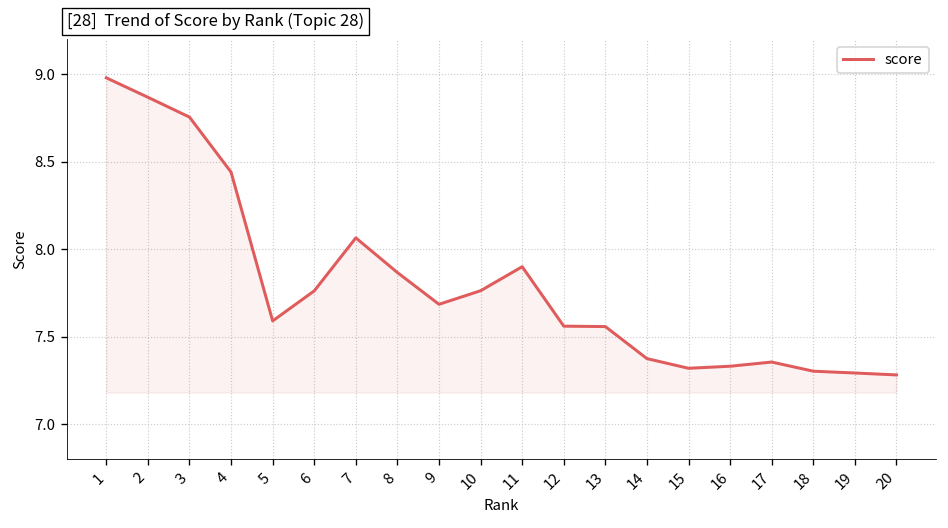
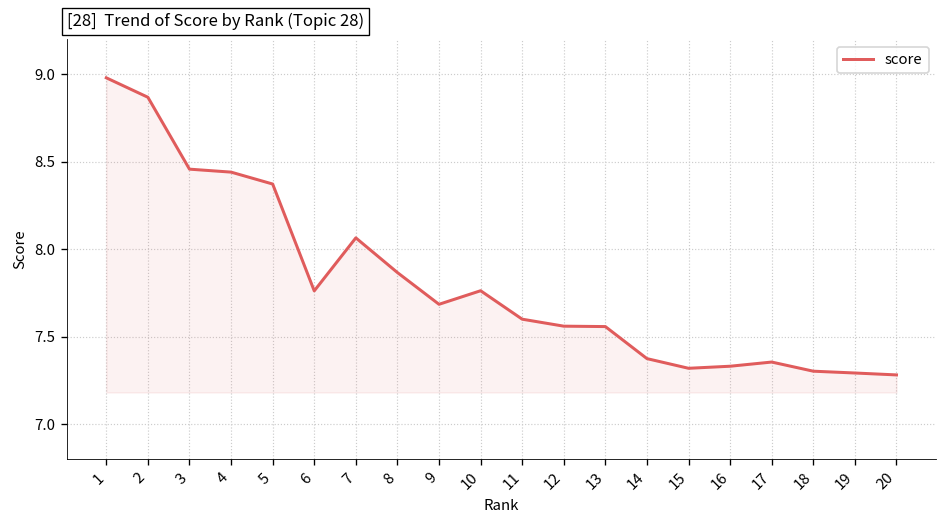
  {
    "1": 8.98,
    "2": 8.87,
-   "3": 8.76,
+   "3": 8.46,
    "4": 8.44,
-   "5": 7.59,
+   "5": 8.37,
    "6": 7.76,
    "7": 8.07,
    "8": 7.87,
    "9": 7.69,
    "10": 7.76,
-   "11": 7.90,
+   "11": 7.60,
    "12": 7.56,
    "13": 7.56,
    "14": 7.37,
    "15": 7.32,
    "16": 7.33,
    "17": 7.36,
    "18": 7.30,
    "19": 7.29,
    "20": 7.28
  }
